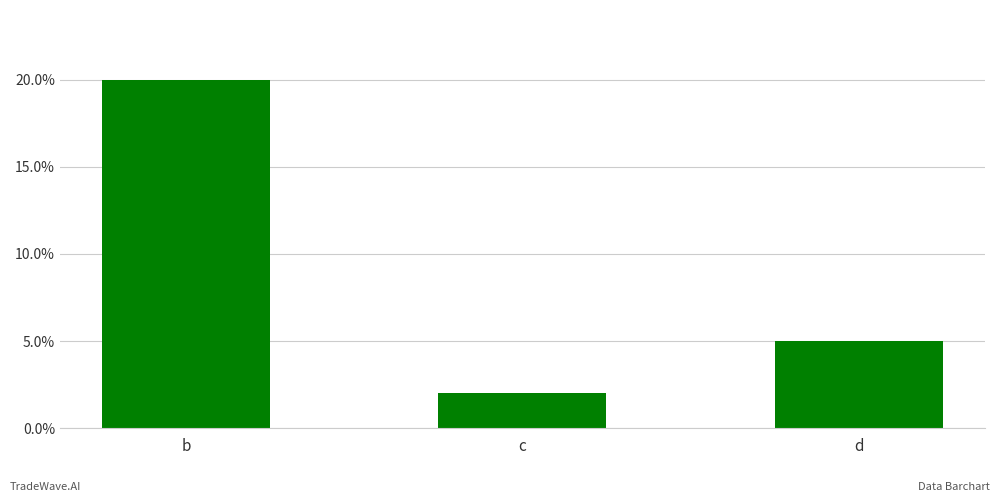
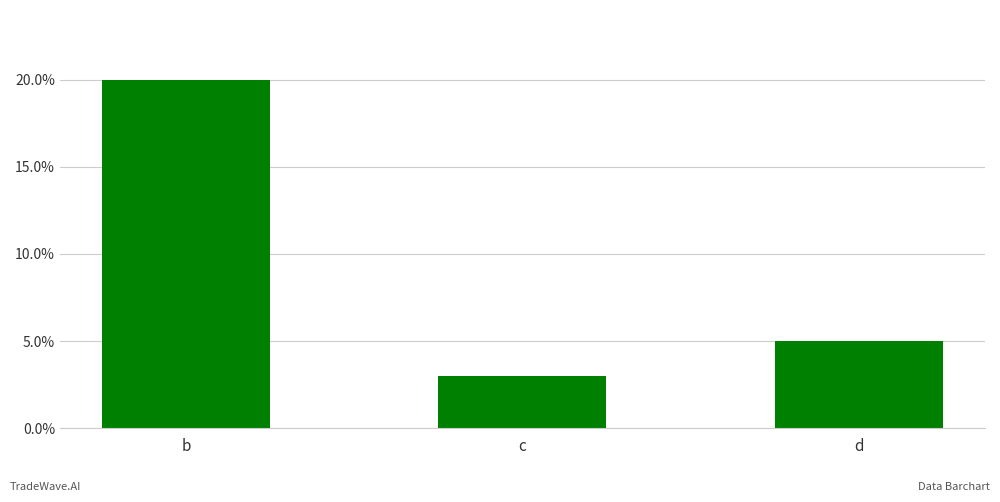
  {
    "b": "20%",
-   "c": "2%",
+   "c": "3%",
    "d": "5%"
  }
